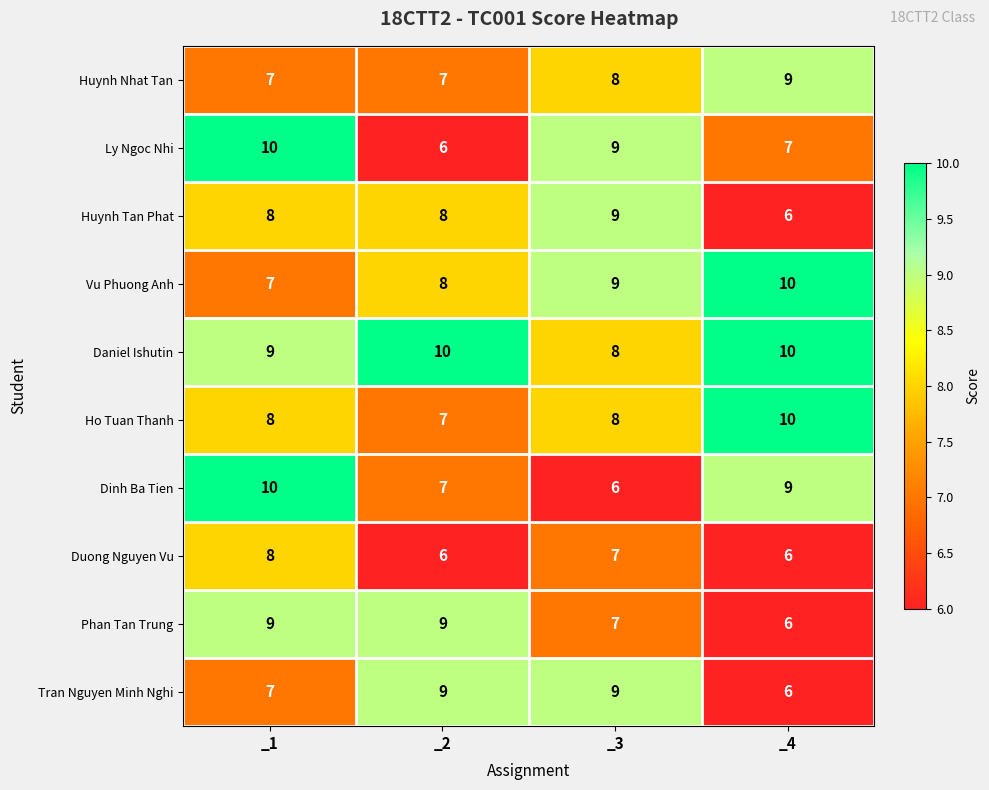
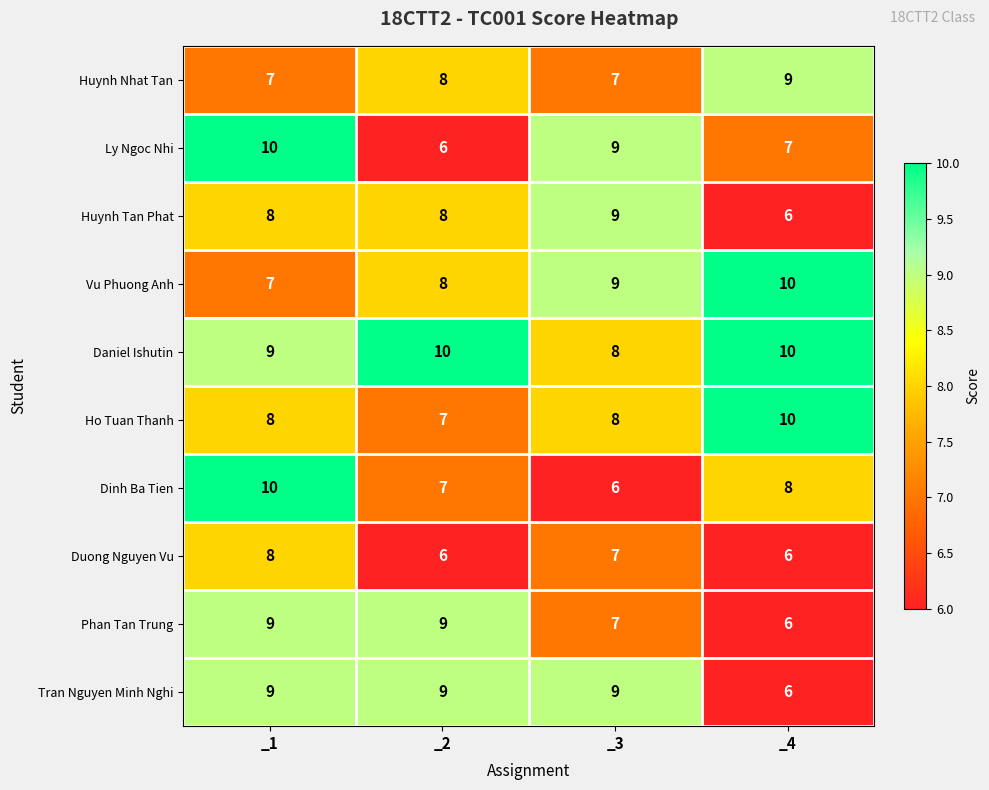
  {
    "Huynh Nhat Tan": {
      "_1": 7,
-     "_2": 7,
-     "_3": 8,
+     "_2": 8,
+     "_3": 7,
      "_4": 9
    },
    "Ly Ngoc Nhi": {
      "_1": 10,
      "_2": 6,
      "_3": 9,
      "_4": 7
    },
    "Huynh Tan Phat": {
      "_1": 8,
      "_2": 8,
      "_3": 9,
      "_4": 6
    },
    "Vu Phuong Anh": {
      "_1": 7,
      "_2": 8,
      "_3": 9,
      "_4": 10
    },
    "Daniel Ishutin": {
      "_1": 9,
      "_2": 10,
      "_3": 8,
      "_4": 10
    },
    "Ho Tuan Thanh": {
      "_1": 8,
      "_2": 7,
      "_3": 8,
      "_4": 10
    },
    "Dinh Ba Tien": {
      "_1": 10,
      "_2": 7,
      "_3": 6,
-     "_4": 9
+     "_4": 8
    },
    "Duong Nguyen Vu": {
      "_1": 8,
      "_2": 6,
      "_3": 7,
      "_4": 6
    },
    "Phan Tan Trung": {
      "_1": 9,
      "_2": 9,
      "_3": 7,
      "_4": 6
    },
    "Tran Nguyen Minh Nghi": {
-     "_1": 7,
+     "_1": 9,
      "_2": 9,
      "_3": 9,
      "_4": 6
    }
  }
